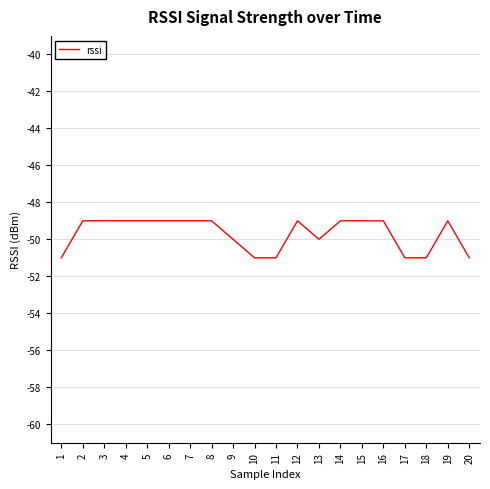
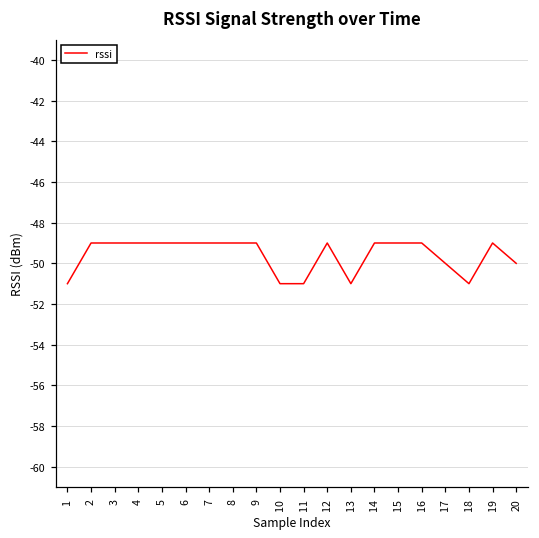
  {
    "1": -51,
    "2": -49,
    "3": -49,
    "4": -49,
    "5": -49,
    "6": -49,
    "7": -49,
    "8": -49,
-   "9": -50,
+   "9": -49,
    "10": -51,
    "11": -51,
    "12": -49,
-   "13": -50,
+   "13": -51,
    "14": -49,
    "15": -49,
    "16": -49,
-   "17": -51,
+   "17": -50,
    "18": -51,
    "19": -49,
-   "20": -51
+   "20": -50
  }
